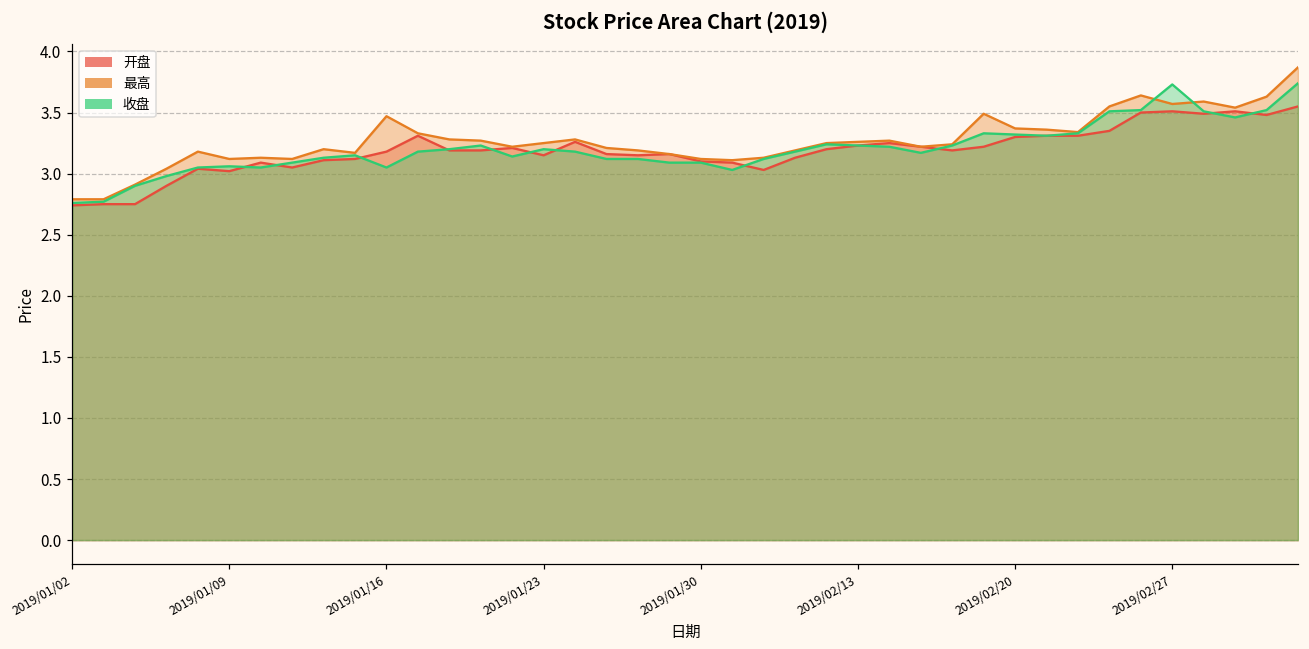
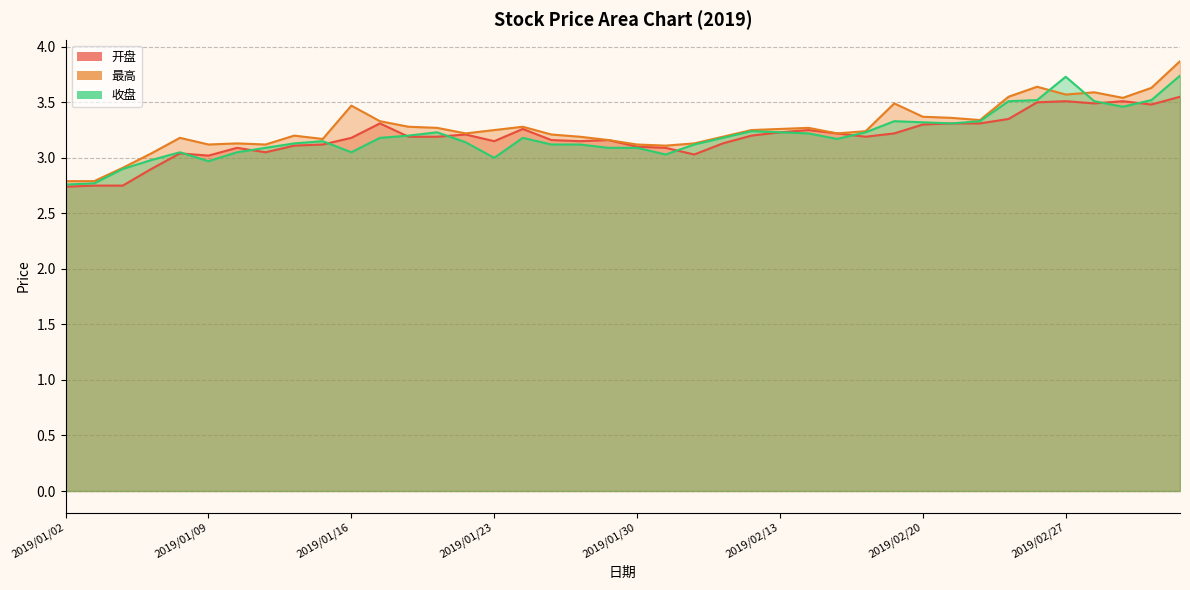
  {
    "收盘": {
-     "2019/01/09": 3.06,
+     "2019/01/09": 2.97,
      "2019/01/16": 3.05,
-     "2019/01/23": 3.2,
+     "2019/01/23": 3.0,
      "2019/02/27": 3.73
    }
  }
